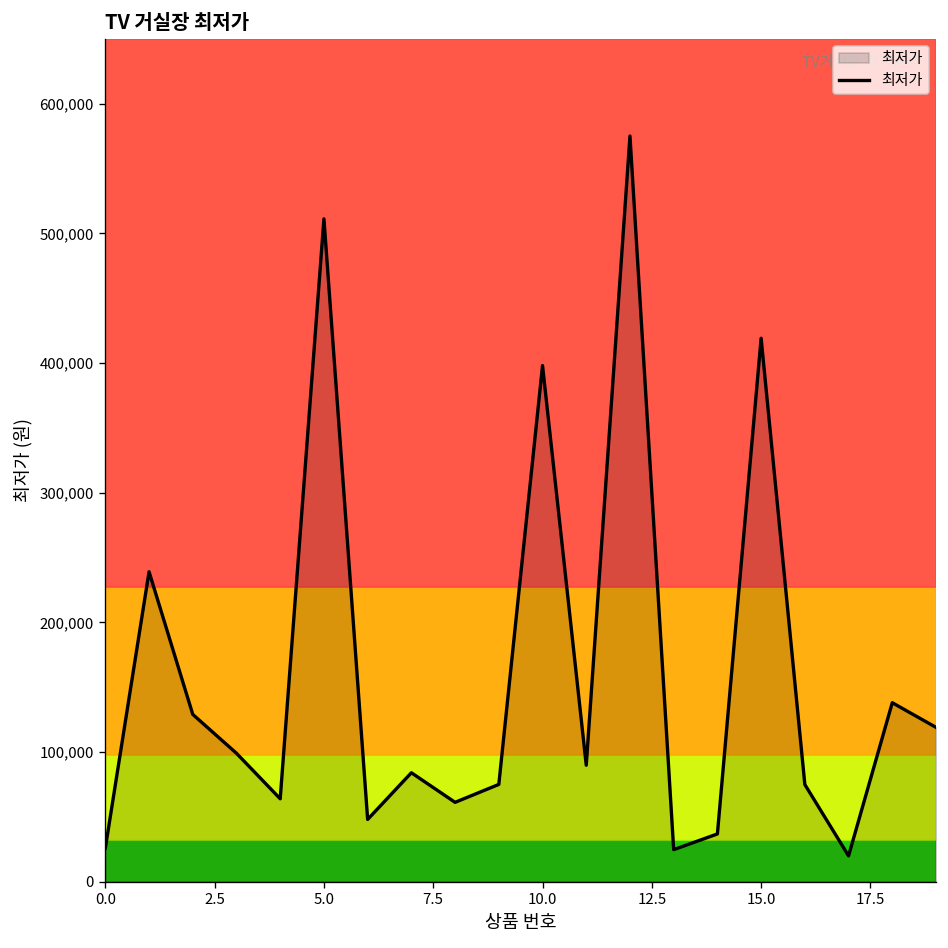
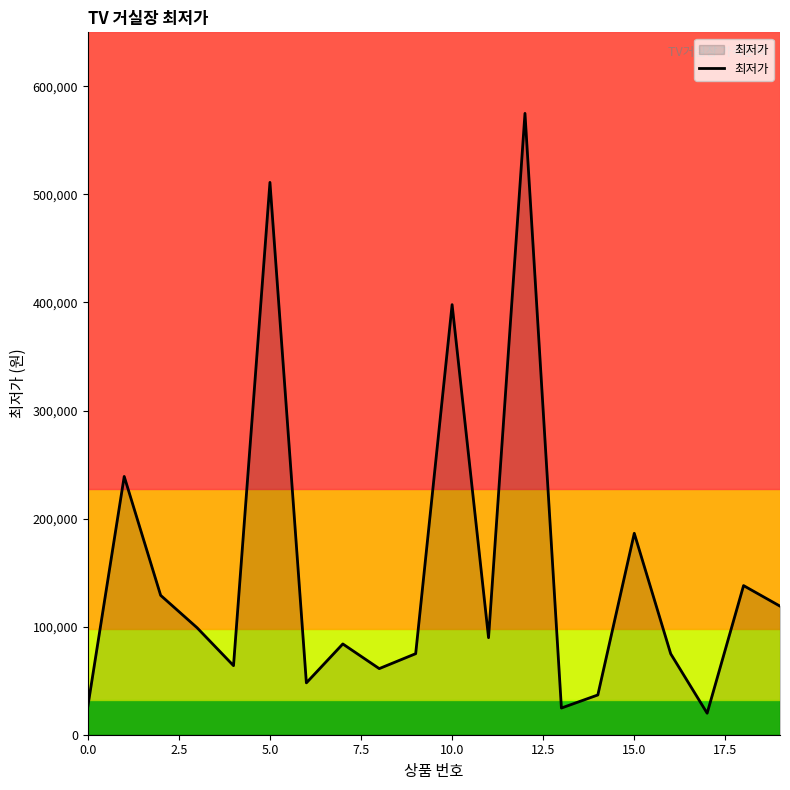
  {
    "0.0": "26,000",
    "5.0": "511,000",
    "10.0": "398,000",
-   "15.0": "419,000"
+   "15.0": "186,000"
  }
